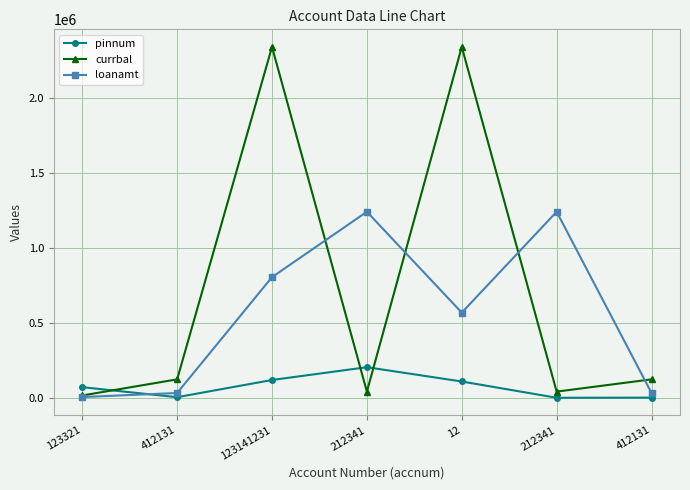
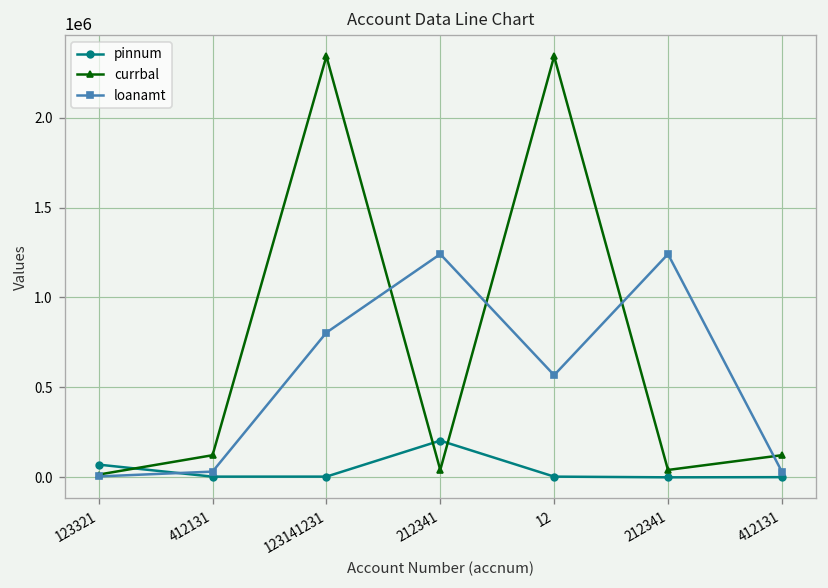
  {
    "pinnum": {
      "123321": 70000,
-     "123141231": 120000,
-     "12": 110000
+     "123141231": 0,
+     "12": 0
    },
    "currbal": {
      "123141231": 2340000,
      "12": 2340000
    },
    "loanamt": {
      "123141231": 800000,
      "12": 570000
    }
  }
